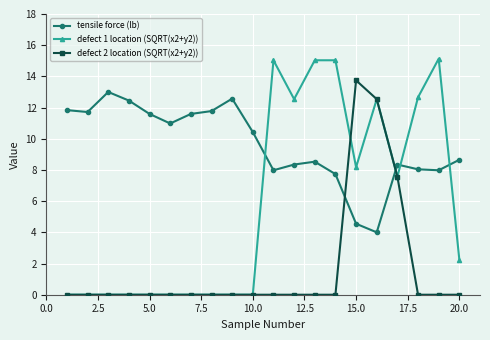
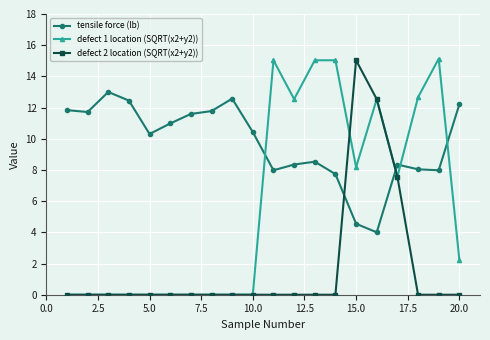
  {
    "tensile force (lb)": {
-     "5.0": 11.6,
+     "5.0": 10.3,
      "10.0": 10.4,
      "15.0": 4.6,
-     "20.0": 8.7
+     "20.0": 12.2
    },
    "defect 1 location (SQRT(x2+y2))": {
      "15.0": 8.2,
      "20.0": 2.2
    },
    "defect 2 location (SQRT(x2+y2))": {
-     "15.0": 13.7,
+     "15.0": 15.0,
      "20.0": 0.0
    }
  }
